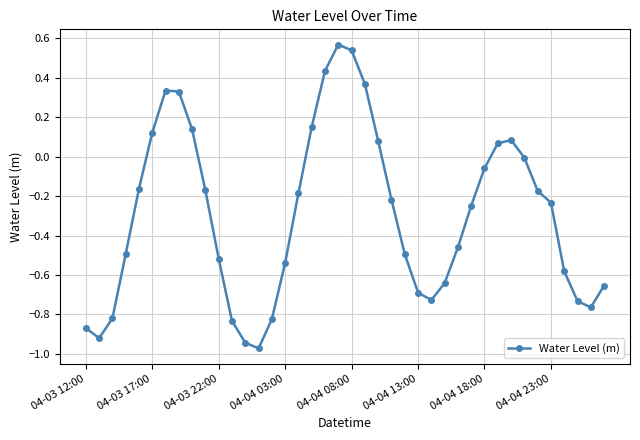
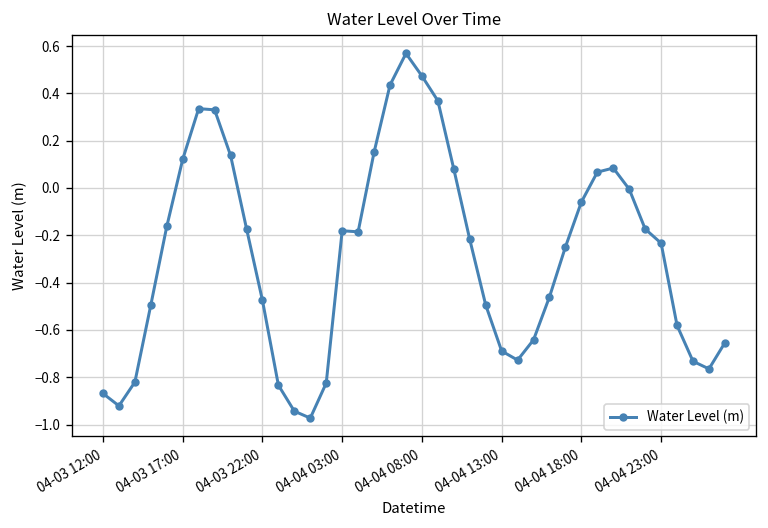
  {
    "04-03 12:00": -0.87,
    "04-03 17:00": 0.12,
-   "04-03 22:00": -0.52,
-   "04-04 03:00": -0.54,
-   "04-04 08:00": 0.54,
+   "04-03 22:00": -0.47,
+   "04-04 03:00": -0.18,
+   "04-04 08:00": 0.47,
    "04-04 13:00": -0.69,
    "04-04 18:00": -0.06,
    "04-04 23:00": -0.23
  }
